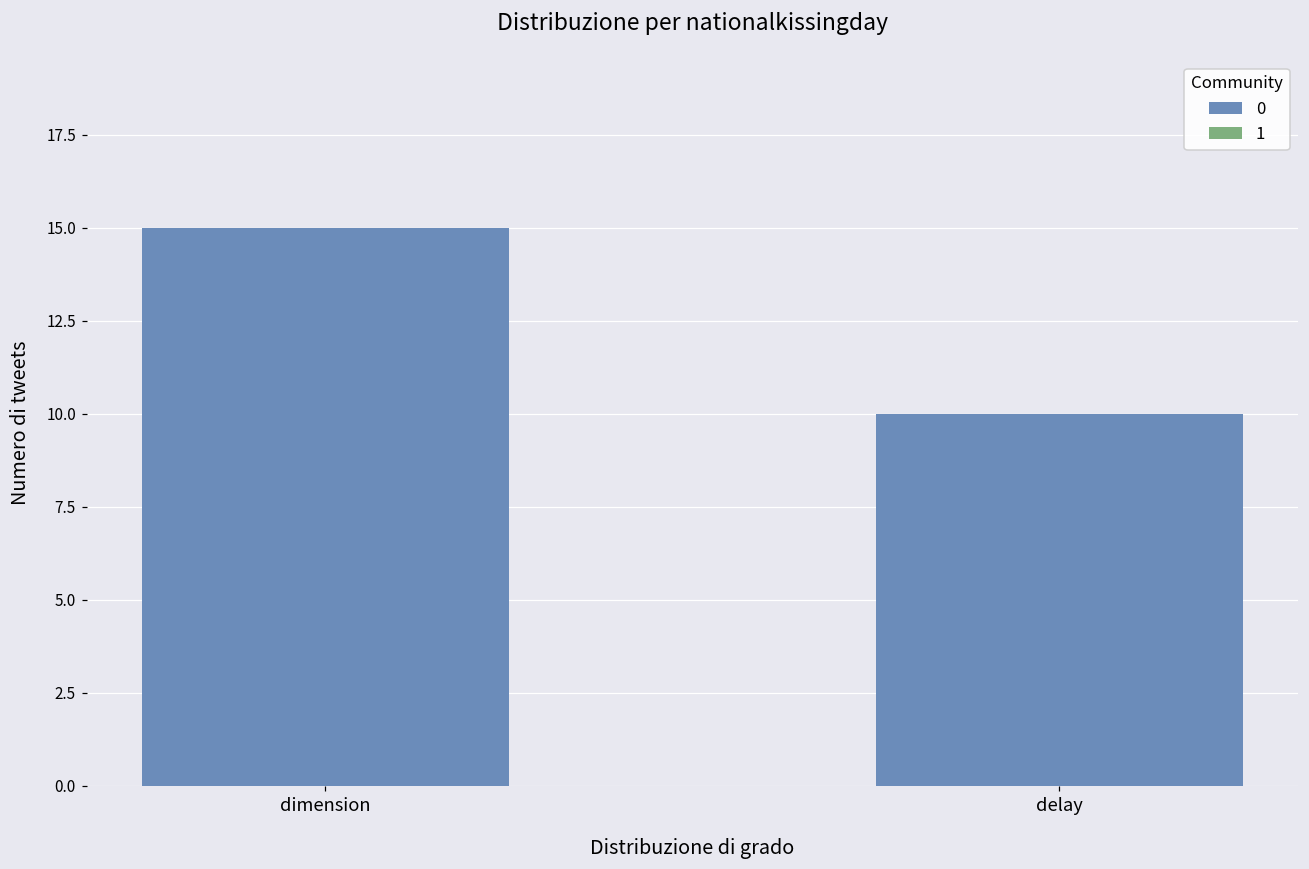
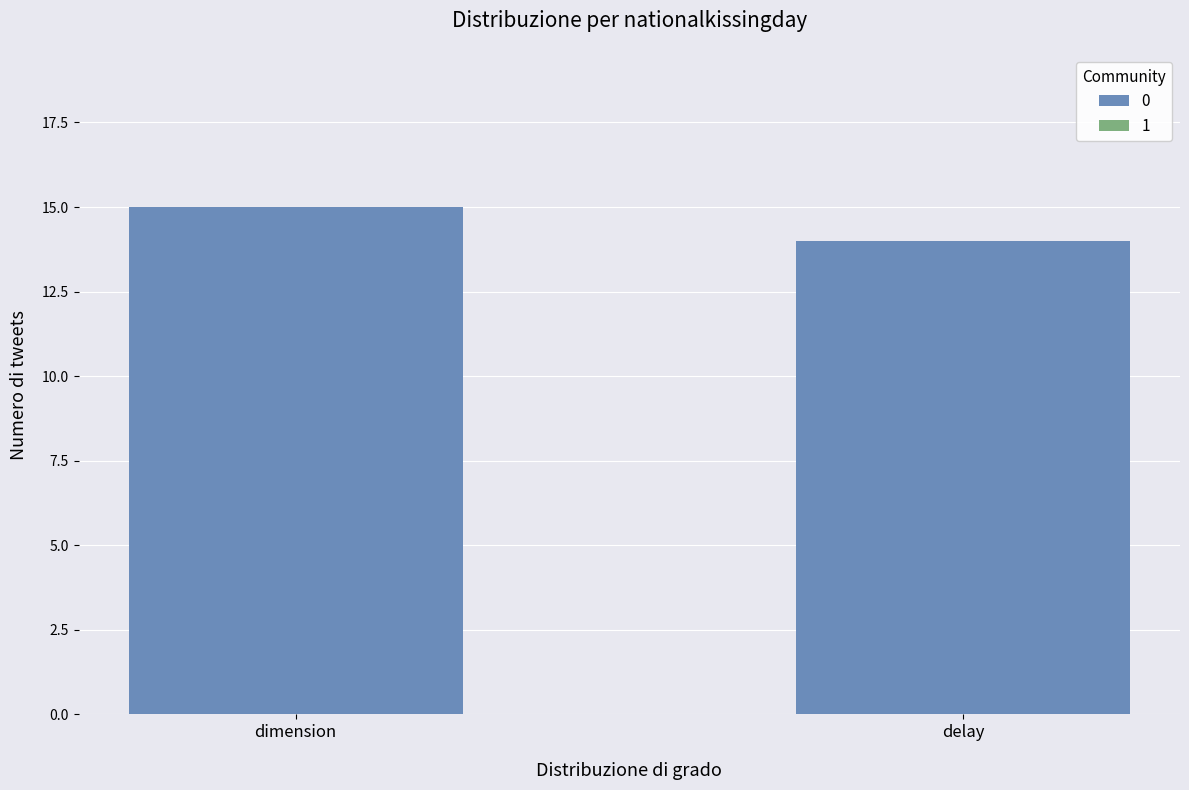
  {
    "dimension": 15,
-   "delay": 10
+   "delay": 14
  }
